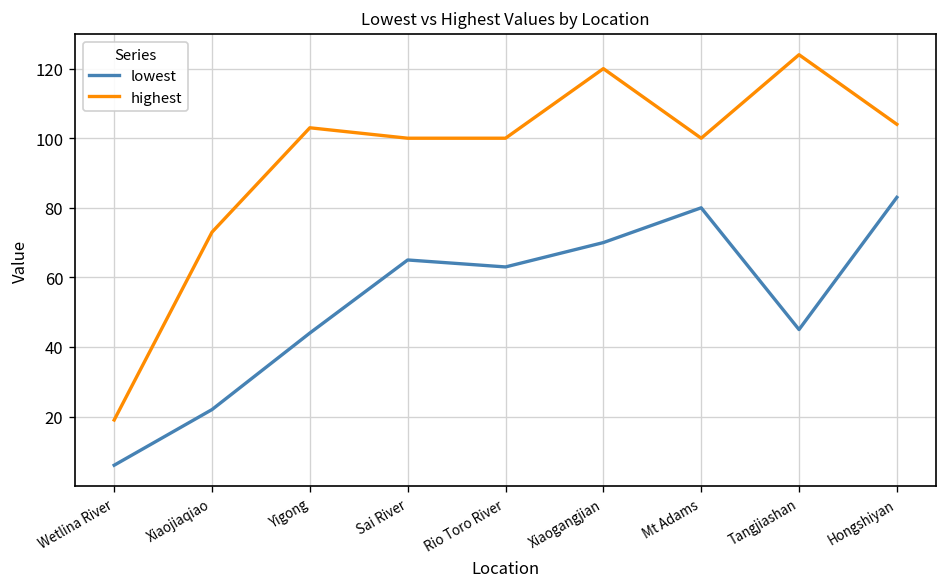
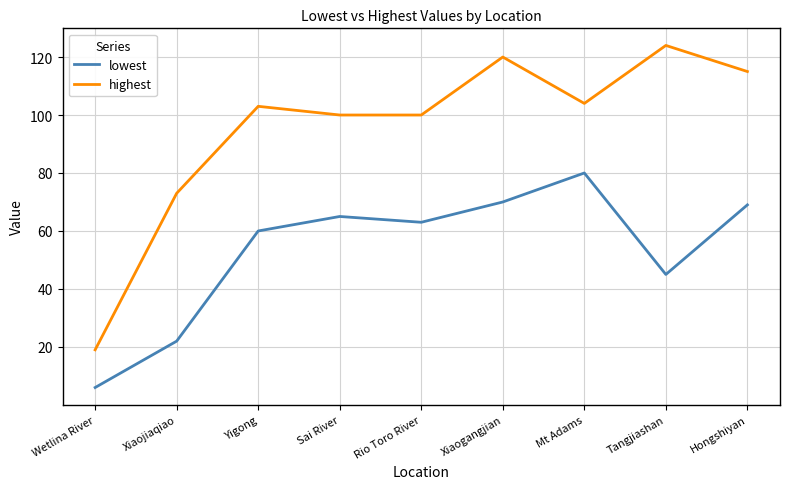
  {
    "lowest": {
      "Wetlina River": 6,
      "Xiaojiaqiao": 22,
-     "Yigong": 44,
+     "Yigong": 60,
      "Sai River": 65,
      "Rio Toro River": 63,
      "Xiaogangjian": 70,
      "Mt Adams": 80,
      "Tangjiashan": 45,
-     "Hongshiyan": 83
+     "Hongshiyan": 69
    },
    "highest": {
      "Wetlina River": 19,
      "Xiaojiaqiao": 73,
      "Yigong": 103,
      "Sai River": 100,
      "Rio Toro River": 100,
      "Xiaogangjian": 120,
-     "Mt Adams": 100,
+     "Mt Adams": 104,
      "Tangjiashan": 124,
-     "Hongshiyan": 104
+     "Hongshiyan": 115
    }
  }
